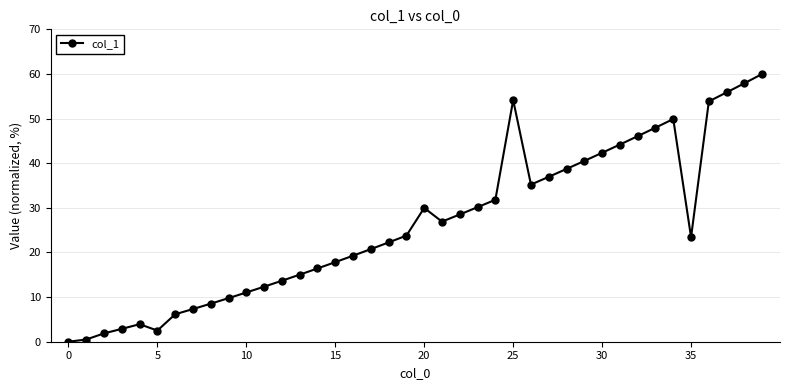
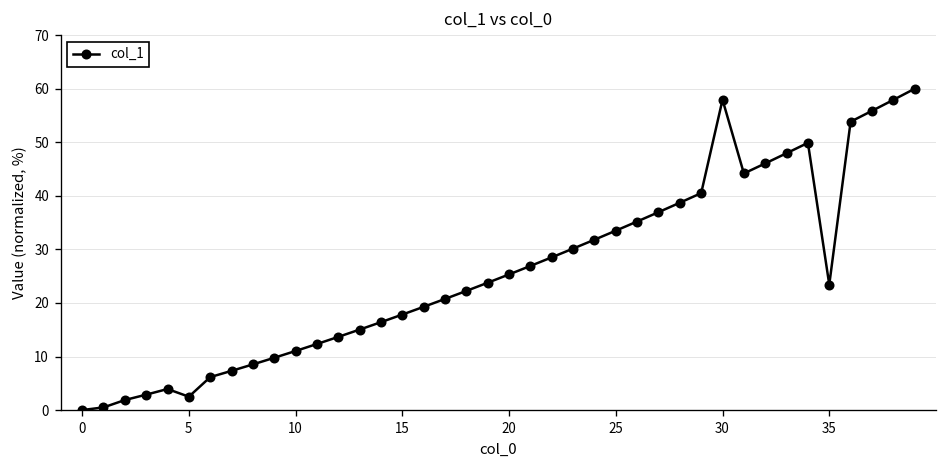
  {
    "0": 0,
    "5": 2,
    "10": 11,
    "15": 18,
-   "20": 30,
-   "25": 54,
-   "30": 42,
+   "20": 25,
+   "25": 33,
+   "30": 58,
    "35": 23
  }
